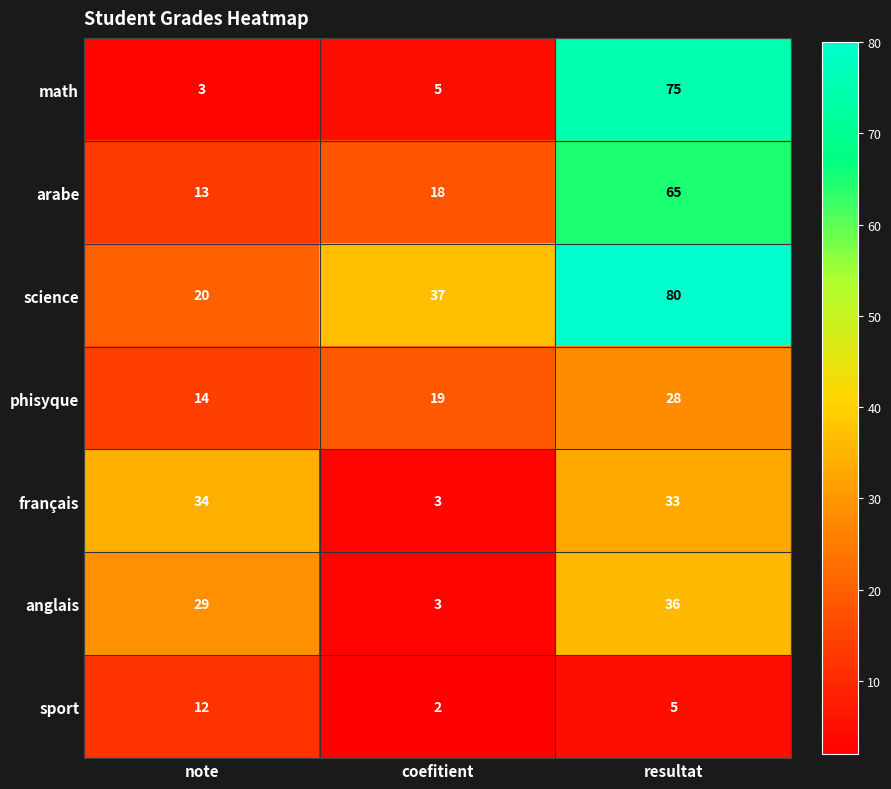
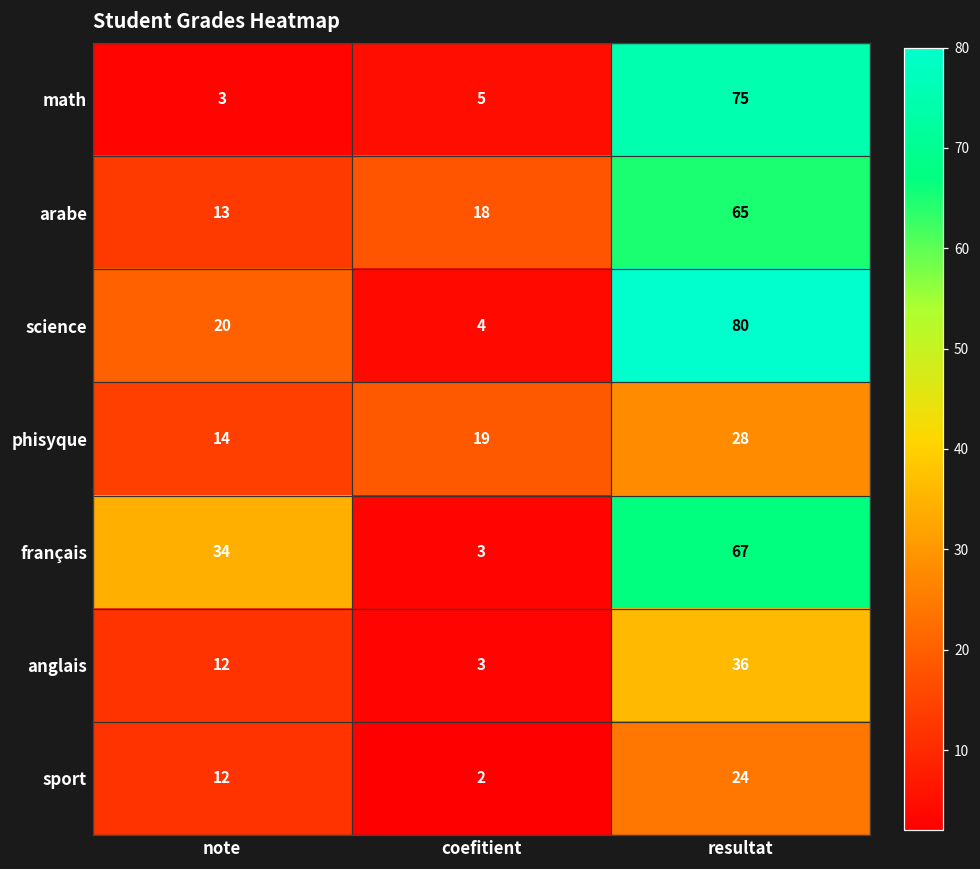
  {
    "math": {
      "note": 3,
      "coefitient": 5,
      "resultat": 75
    },
    "arabe": {
      "note": 13,
      "coefitient": 18,
      "resultat": 65
    },
    "science": {
      "note": 20,
-     "coefitient": 37,
+     "coefitient": 4,
      "resultat": 80
    },
    "phisyque": {
      "note": 14,
      "coefitient": 19,
      "resultat": 28
    },
    "français": {
      "note": 34,
      "coefitient": 3,
-     "resultat": 33
+     "resultat": 67
    },
    "anglais": {
-     "note": 29,
+     "note": 12,
      "coefitient": 3,
      "resultat": 36
    },
    "sport": {
      "note": 12,
      "coefitient": 2,
-     "resultat": 5
+     "resultat": 24
    }
  }
